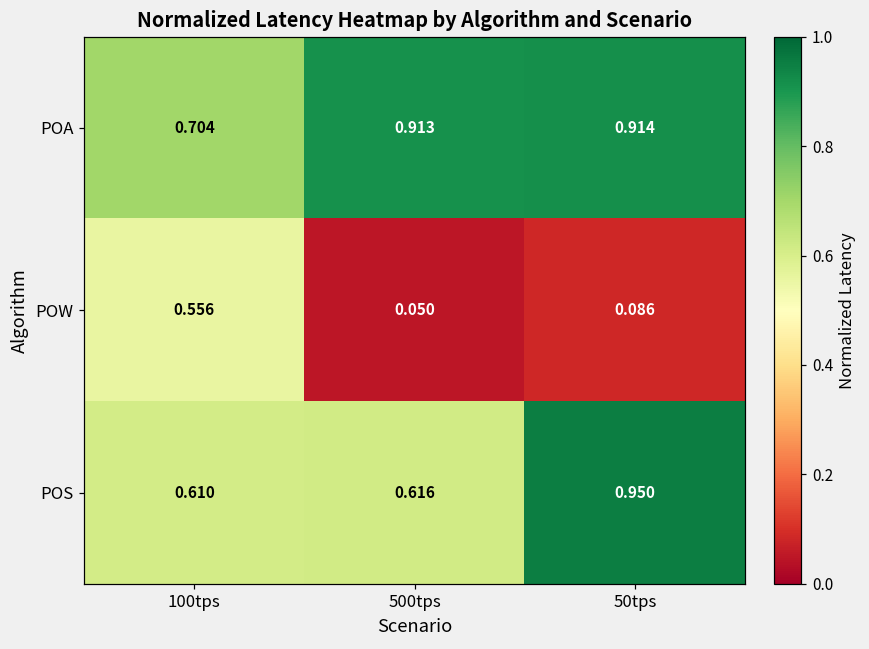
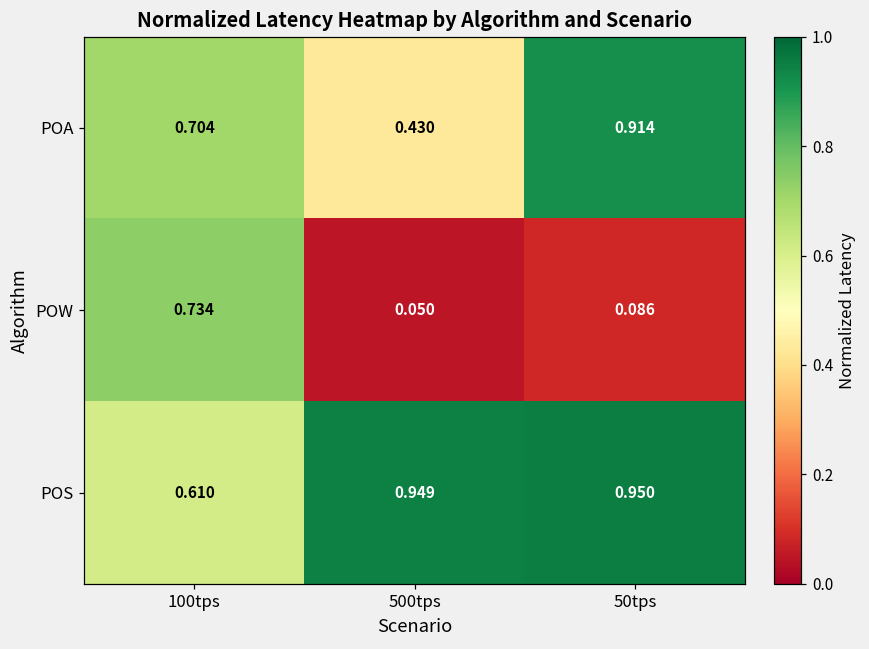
  {
    "POA": {
      "100tps": 0.704,
-     "500tps": 0.913,
+     "500tps": 0.430,
      "50tps": 0.914
    },
    "POW": {
-     "100tps": 0.556,
+     "100tps": 0.734,
      "500tps": 0.050,
      "50tps": 0.086
    },
    "POS": {
      "100tps": 0.610,
-     "500tps": 0.616,
+     "500tps": 0.949,
      "50tps": 0.950
    }
  }
